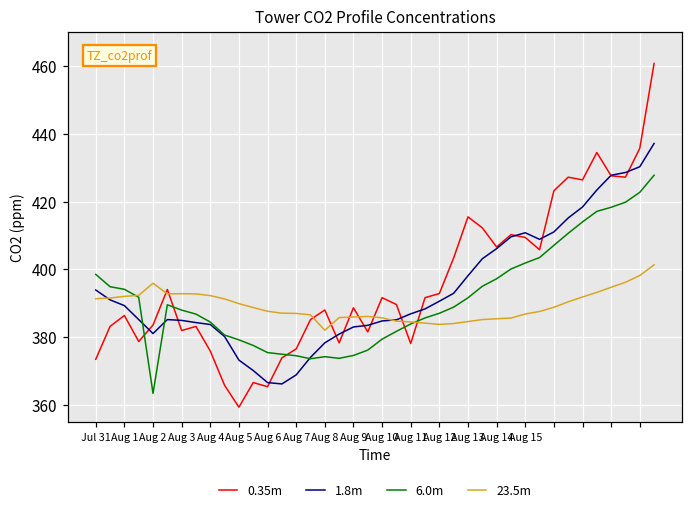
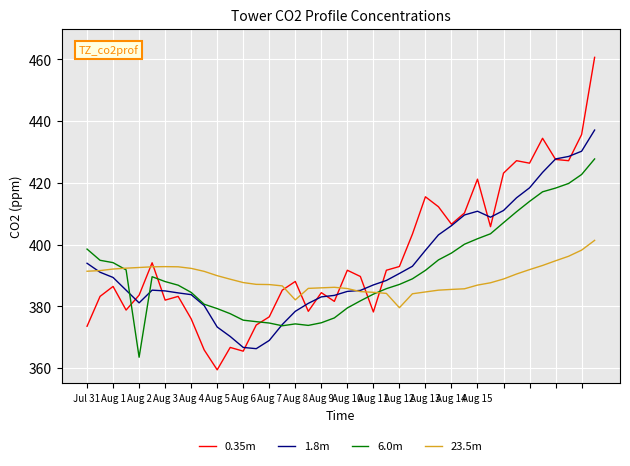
  {
    "0.35m": {
      "Jul 31": 374,
      "Aug 1": 386,
      "Aug 2": 384,
      "Aug 3": 382,
      "Aug 4": 376,
      "Aug 5": 359,
      "Aug 6": 365,
      "Aug 7": 377,
      "Aug 8": 388,
-     "Aug 9": 389,
+     "Aug 9": 384,
      "Aug 10": 392,
      "Aug 11": 378,
      "Aug 12": 393,
      "Aug 13": 415,
-     "Aug 15": 409
+     "Aug 15": 421
    },
    "1.8m": {
      "Jul 31": 394,
      "Aug 1": 389,
      "Aug 2": 381,
      "Aug 3": 385,
      "Aug 5": 373,
      "Aug 6": 367,
      "Aug 7": 369,
      "Aug 8": 378,
      "Aug 9": 383,
      "Aug 10": 385,
      "Aug 11": 387,
      "Aug 12": 391,
      "Aug 13": 398,
      "Aug 15": 411
    },
    "6.0m": {
      "Jul 31": 399,
      "Aug 1": 394,
      "Aug 2": 364,
      "Aug 3": 388,
      "Aug 5": 379,
      "Aug 6": 376,
      "Aug 7": 375,
      "Aug 8": 374,
      "Aug 9": 375,
      "Aug 10": 379,
      "Aug 12": 387,
      "Aug 13": 392,
      "Aug 14": 397,
      "Aug 15": 402
    },
    "23.5m": {
      "Jul 31": 391,
      "Aug 1": 392,
-     "Aug 2": 396,
+     "Aug 2": 393,
      "Aug 3": 393,
      "Aug 4": 392,
      "Aug 5": 390,
      "Aug 6": 388,
      "Aug 7": 387,
      "Aug 8": 382,
      "Aug 9": 386,
      "Aug 10": 386,
-     "Aug 12": 384,
+     "Aug 12": 380,
      "Aug 13": 385,
      "Aug 14": 385,
      "Aug 15": 387
    }
  }
